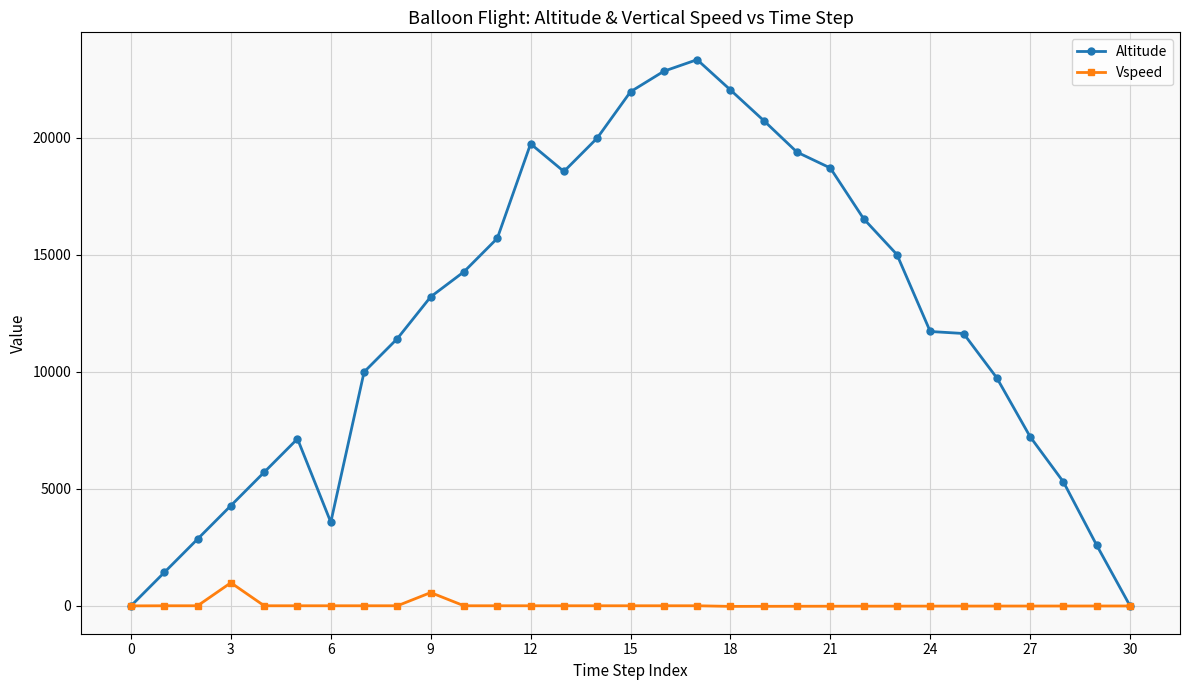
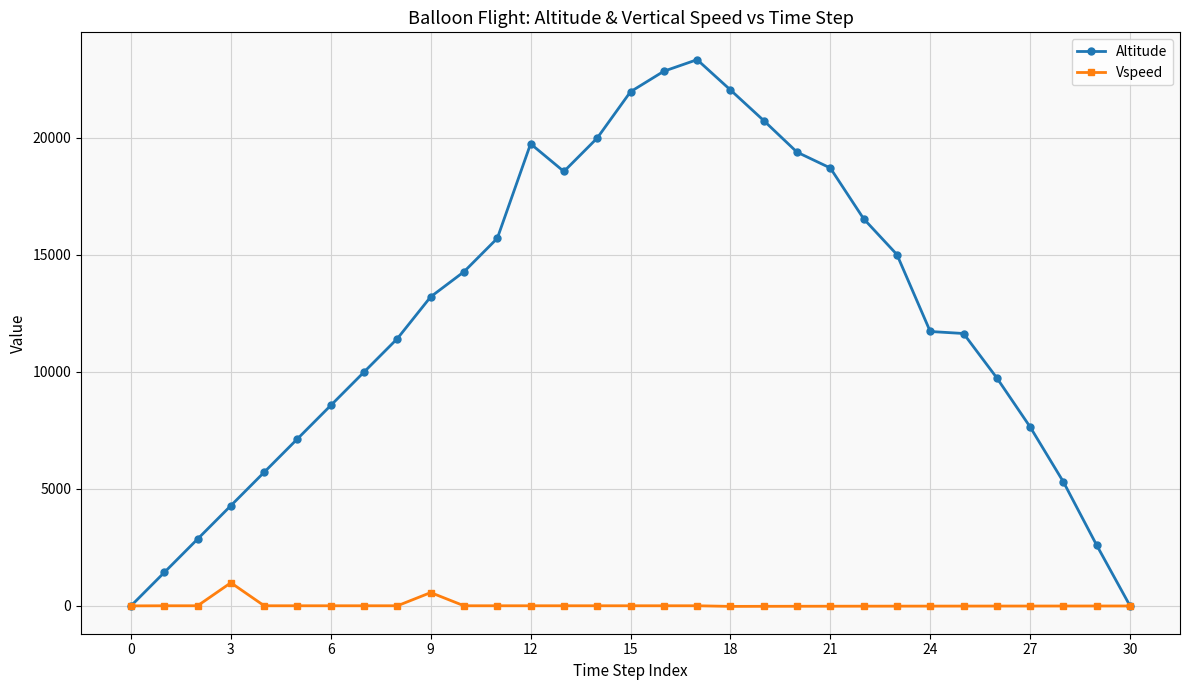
  {
    "Altitude": {
      "3": 4300,
-     "6": 3600,
+     "6": 8600,
      "9": 13200,
      "12": 19700,
      "15": 22000,
      "18": 22000,
      "21": 18700,
      "24": 11700,
-     "27": 7200
+     "27": 7600
    },
    "Vspeed": {
      "3": 1000,
      "6": 0,
      "9": 600,
      "12": 0,
      "15": 0,
      "18": 0,
      "21": 0,
      "24": 0,
      "27": 0
    }
  }
